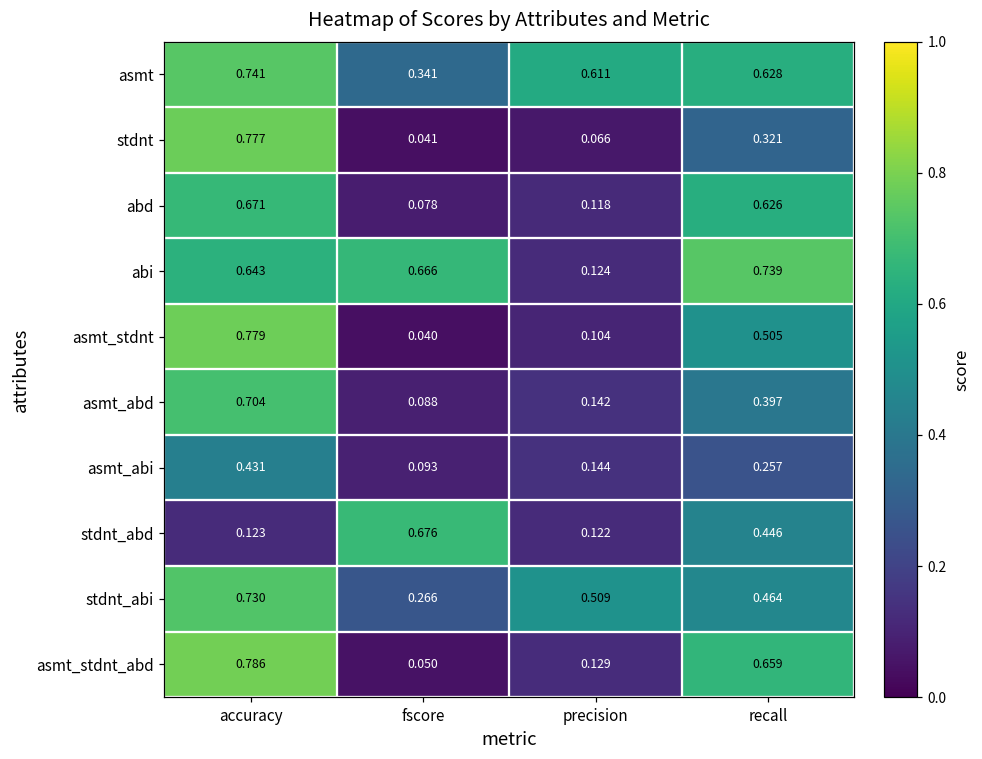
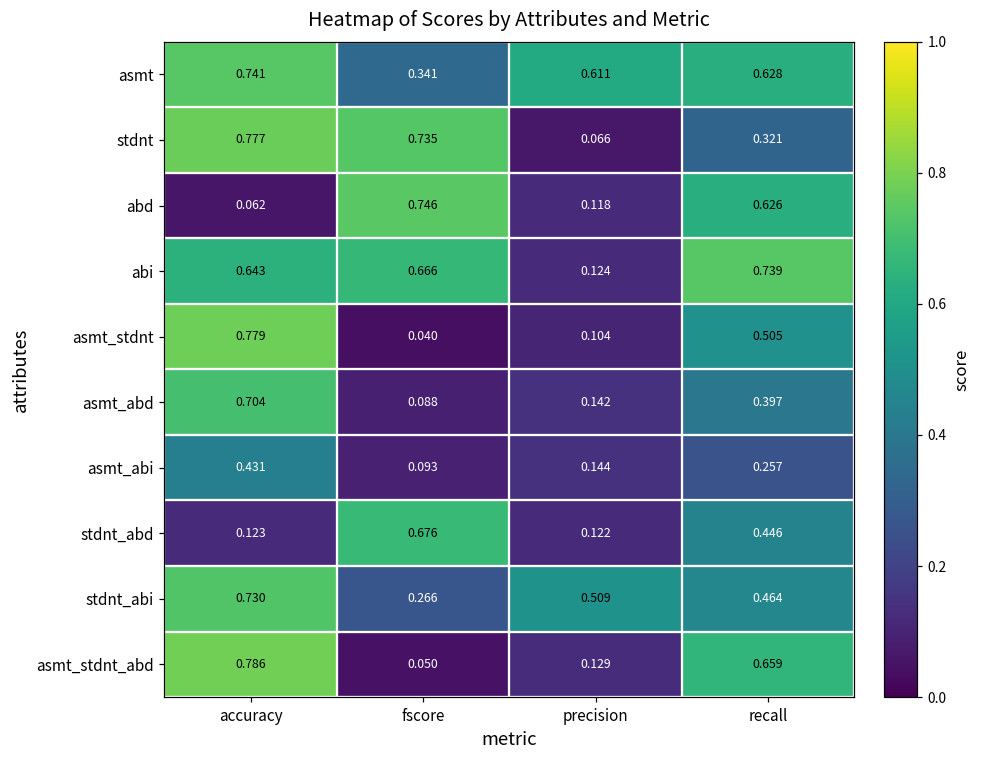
  {
    "asmt": {
      "accuracy": 0.741,
      "fscore": 0.341,
      "precision": 0.611,
      "recall": 0.628
    },
    "stdnt": {
      "accuracy": 0.777,
-     "fscore": 0.041,
+     "fscore": 0.735,
      "precision": 0.066,
      "recall": 0.321
    },
    "abd": {
-     "accuracy": 0.671,
-     "fscore": 0.078,
+     "accuracy": 0.062,
+     "fscore": 0.746,
      "precision": 0.118,
      "recall": 0.626
    },
    "abi": {
      "accuracy": 0.643,
      "fscore": 0.666,
      "precision": 0.124,
      "recall": 0.739
    },
    "asmt_stdnt": {
      "accuracy": 0.779,
      "fscore": 0.040,
      "precision": 0.104,
      "recall": 0.505
    },
    "asmt_abd": {
      "accuracy": 0.704,
      "fscore": 0.088,
      "precision": 0.142,
      "recall": 0.397
    },
    "asmt_abi": {
      "accuracy": 0.431,
      "fscore": 0.093,
      "precision": 0.144,
      "recall": 0.257
    },
    "stdnt_abd": {
      "accuracy": 0.123,
      "fscore": 0.676,
      "precision": 0.122,
      "recall": 0.446
    },
    "stdnt_abi": {
      "accuracy": 0.730,
      "fscore": 0.266,
      "precision": 0.509,
      "recall": 0.464
    },
    "asmt_stdnt_abd": {
      "accuracy": 0.786,
      "fscore": 0.050,
      "precision": 0.129,
      "recall": 0.659
    }
  }
